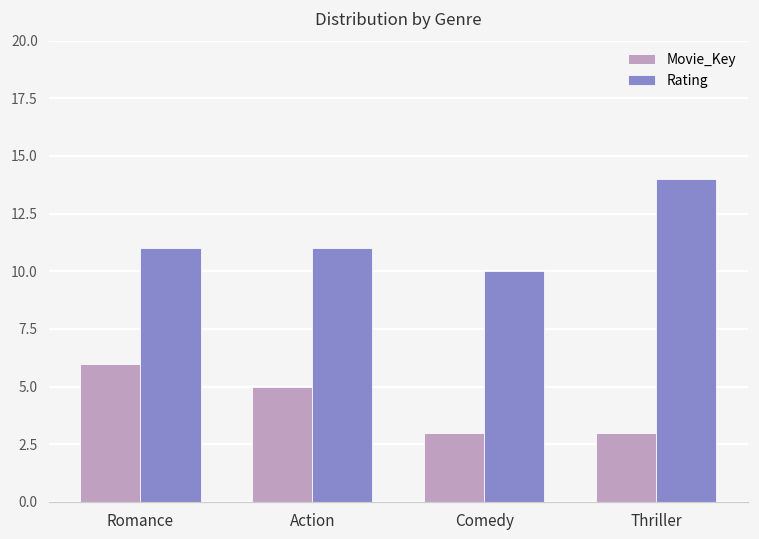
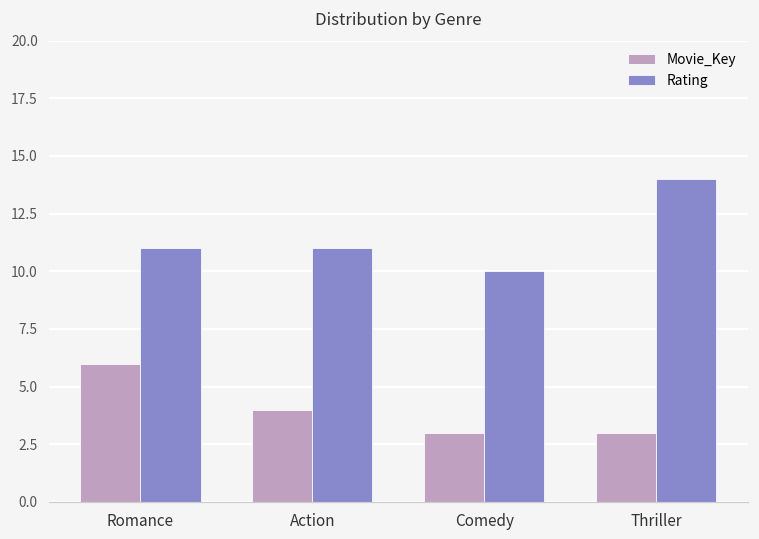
  {
    "Movie_Key": {
      "Romance": 6,
-     "Action": 5,
+     "Action": 4,
      "Comedy": 3,
      "Thriller": 3
    },
    "Rating": {
      "Romance": 11,
      "Action": 11,
      "Comedy": 10,
      "Thriller": 14
    }
  }
